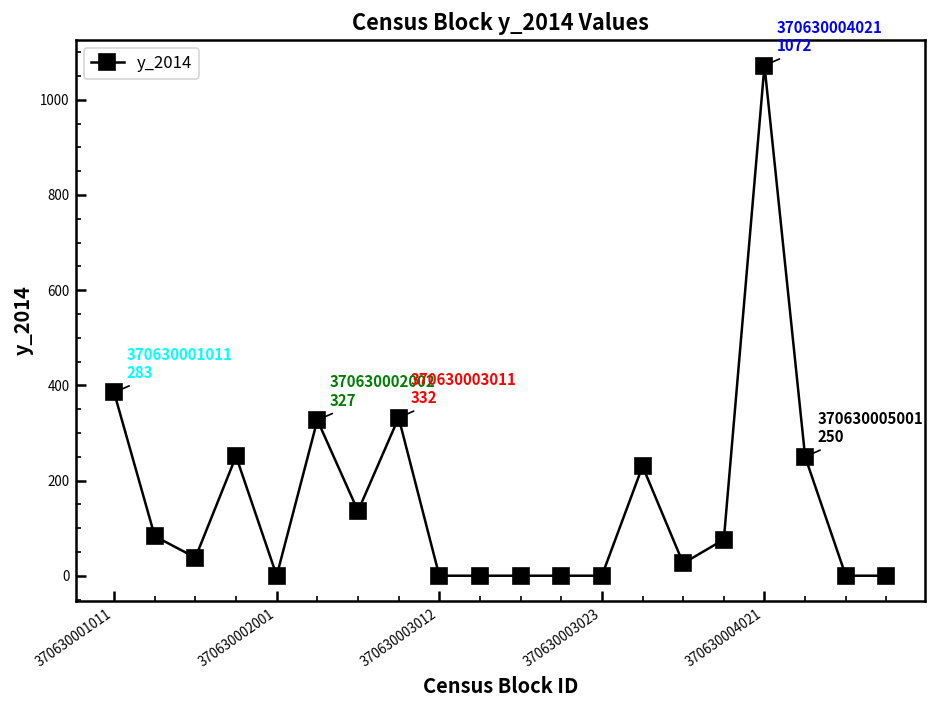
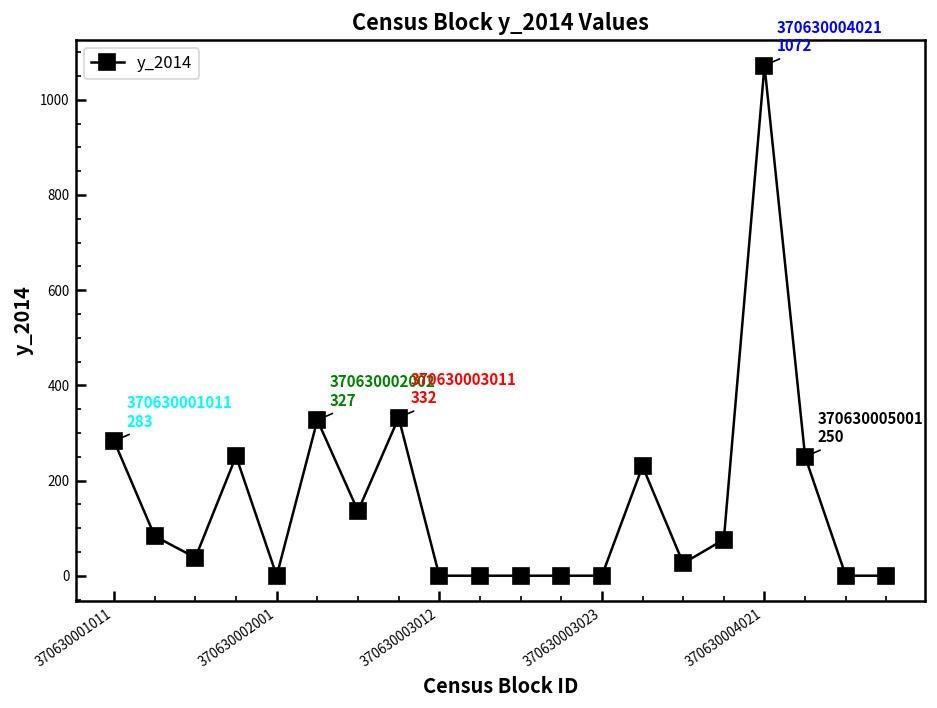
  {
-   "370630001011": 390,
+   "370630001011": 280,
    "370630002001": 0,
    "370630003012": 0,
    "370630003023": 0
  }
